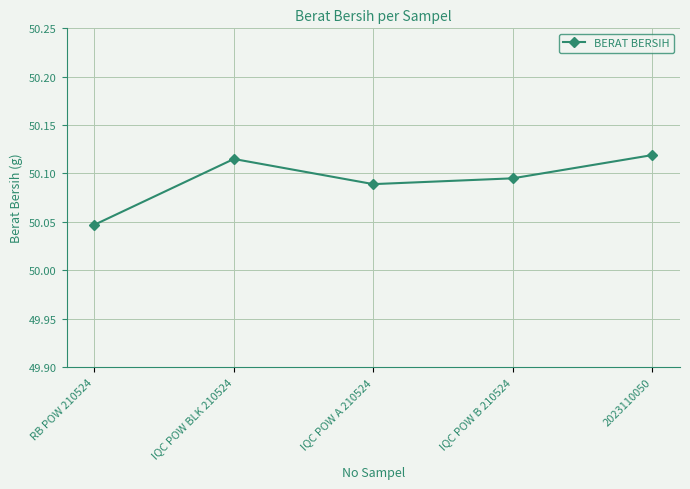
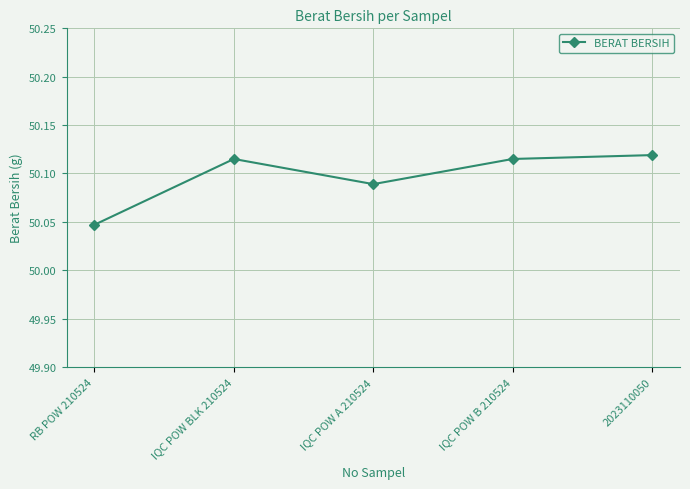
  {
    "RB POW 210524": 50.05,
    "IQC POW BLK 210524": 50.12,
    "IQC POW A 210524": 50.09,
-   "IQC POW B 210524": 50.10,
+   "IQC POW B 210524": 50.12,
    "2023110050": 50.12
  }
